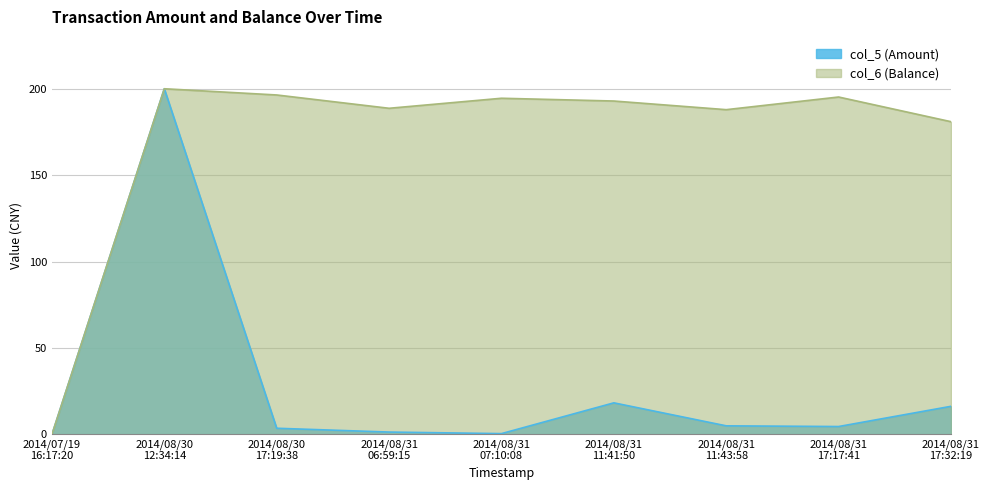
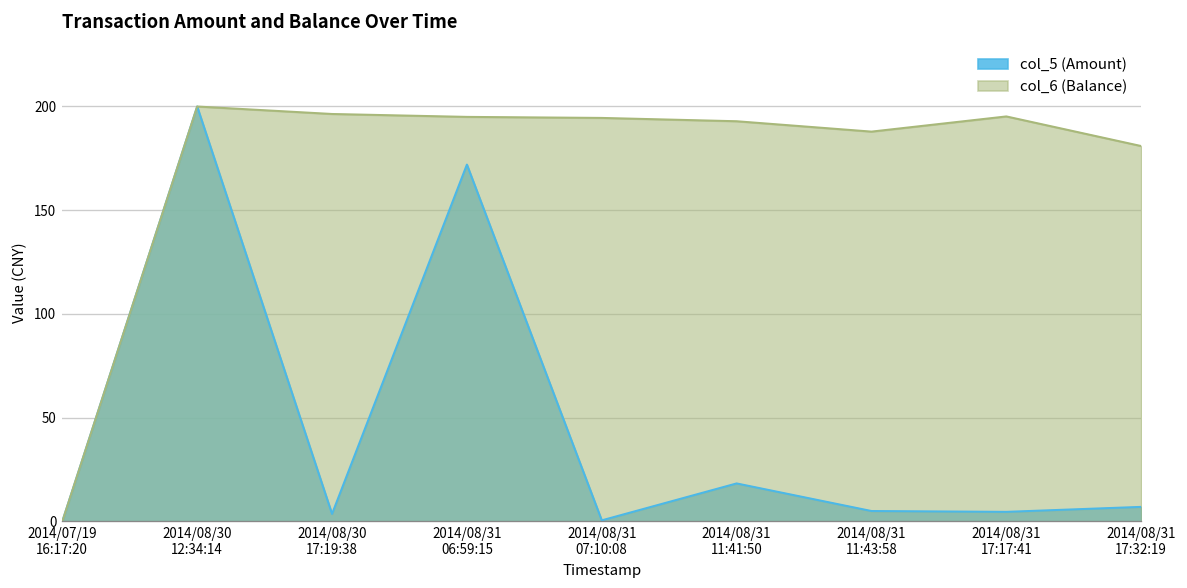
  {
    "col_5 (Amount)": {
      "2014/08/30 17:19:38": 4,
-     "2014/08/31 06:59:15": 1,
+     "2014/08/31 06:59:15": 172,
      "2014/08/31 07:10:08": 1,
      "2014/08/31 11:41:50": 18,
      "2014/08/31 11:43:58": 5,
      "2014/08/31 17:17:41": 5,
-     "2014/08/31 17:32:19": 16
+     "2014/08/31 17:32:19": 7
    },
    "col_6 (Balance)": {
      "2014/08/30 17:19:38": 196,
-     "2014/08/31 06:59:15": 189,
+     "2014/08/31 06:59:15": 195,
      "2014/08/31 07:10:08": 195,
      "2014/08/31 11:41:50": 193,
      "2014/08/31 11:43:58": 188,
      "2014/08/31 17:17:41": 195,
      "2014/08/31 17:32:19": 181
    }
  }
